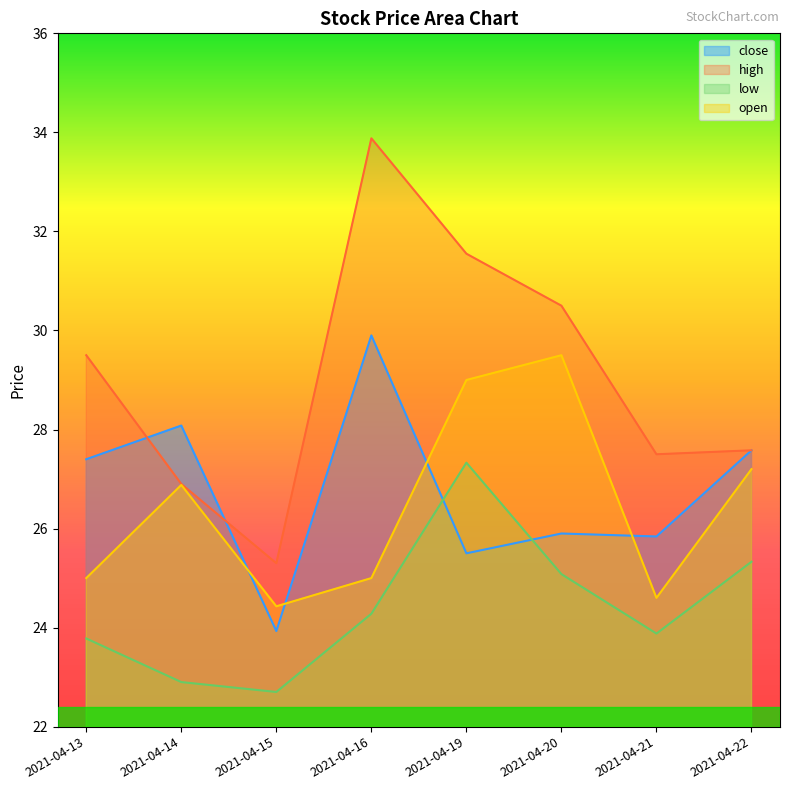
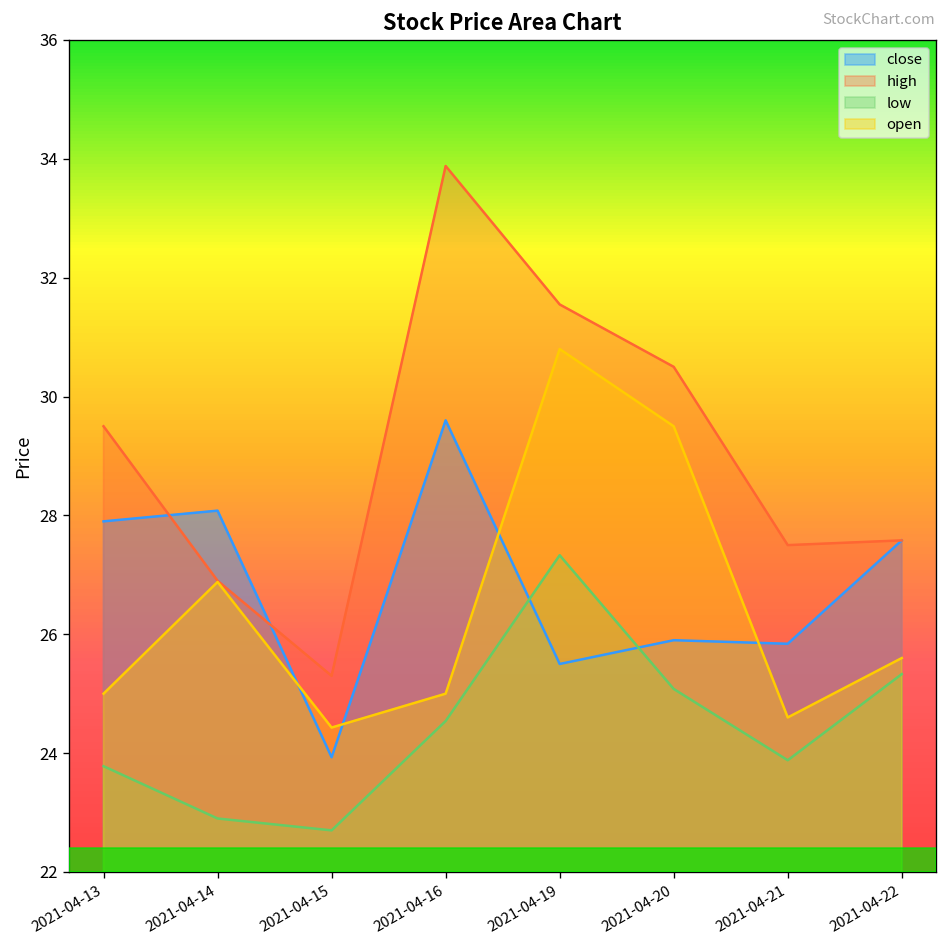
  {
    "close": {
-     "2021-04-13": 27.4,
+     "2021-04-13": 27.9,
      "2021-04-14": 28.1,
      "2021-04-15": 23.9,
-     "2021-04-16": 29.9,
+     "2021-04-16": 29.6,
      "2021-04-19": 25.5,
      "2021-04-20": 25.9,
      "2021-04-21": 25.8
    },
    "high": {
      "2021-04-13": 29.5,
      "2021-04-15": 25.3,
      "2021-04-16": 33.9,
      "2021-04-19": 31.6,
      "2021-04-20": 30.5,
      "2021-04-21": 27.5
    },
    "low": {
      "2021-04-13": 23.8,
      "2021-04-14": 22.9,
      "2021-04-15": 22.7,
-     "2021-04-16": 24.3,
+     "2021-04-16": 24.5,
      "2021-04-19": 27.3,
      "2021-04-20": 25.1,
      "2021-04-21": 23.9,
      "2021-04-22": 25.3
    },
    "open": {
      "2021-04-13": 25.0,
      "2021-04-15": 24.4,
      "2021-04-16": 25.0,
-     "2021-04-19": 29.0,
+     "2021-04-19": 30.8,
      "2021-04-20": 29.5,
      "2021-04-21": 24.6,
-     "2021-04-22": 27.2
+     "2021-04-22": 25.6
    }
  }
